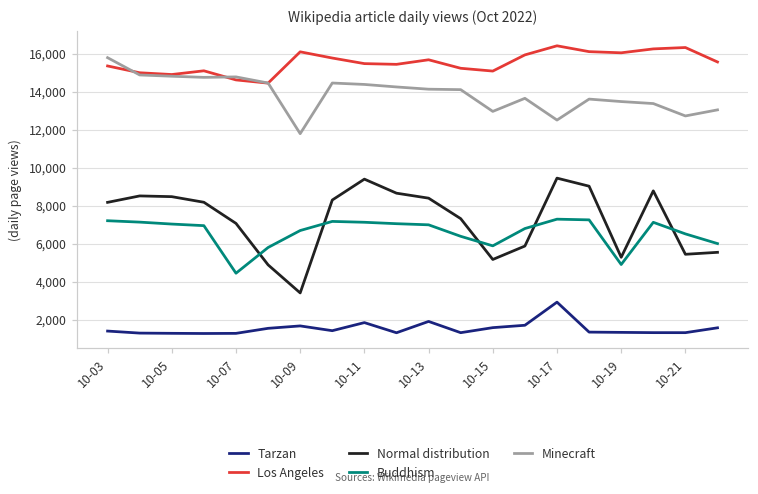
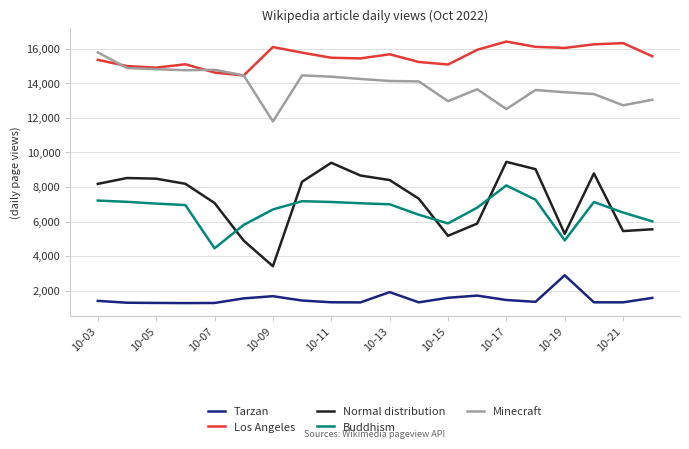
  {
    "Tarzan": {
      "10-03": "1,400",
      "10-05": "1,300",
      "10-07": "1,300",
      "10-09": "1,700",
-     "10-11": "1,900",
+     "10-11": "1,300",
      "10-13": "1,900",
      "10-15": "1,600",
-     "10-17": "2,900",
-     "10-19": "1,300",
+     "10-17": "1,500",
+     "10-19": "2,900",
      "10-21": "1,300"
    },
    "Los Angeles": {
      "10-03": "15,400",
      "10-07": "14,600",
      "10-09": "16,100",
      "10-11": "15,500",
      "10-13": "15,700",
      "10-15": "15,100",
      "10-17": "16,400",
      "10-19": "16,100",
      "10-21": "16,300"
    },
    "Normal distribution": {
      "10-03": "8,200",
      "10-05": "8,500",
      "10-07": "7,100",
      "10-09": "3,400",
      "10-11": "9,400",
      "10-13": "8,400",
      "10-15": "5,200",
      "10-17": "9,500",
      "10-19": "5,300",
      "10-21": "5,500"
    },
    "Buddhism": {
      "10-03": "7,200",
      "10-05": "7,000",
      "10-07": "4,500",
      "10-09": "6,700",
      "10-11": "7,100",
      "10-13": "7,000",
      "10-15": "5,900",
-     "10-17": "7,300",
+     "10-17": "8,100",
      "10-19": "4,900",
      "10-21": "6,500"
    },
    "Minecraft": {
      "10-03": "15,800",
      "10-07": "14,800",
      "10-09": "11,800",
      "10-11": "14,400",
      "10-13": "14,100",
      "10-15": "13,000",
      "10-17": "12,500",
      "10-19": "13,500",
      "10-21": "12,700"
    }
  }
